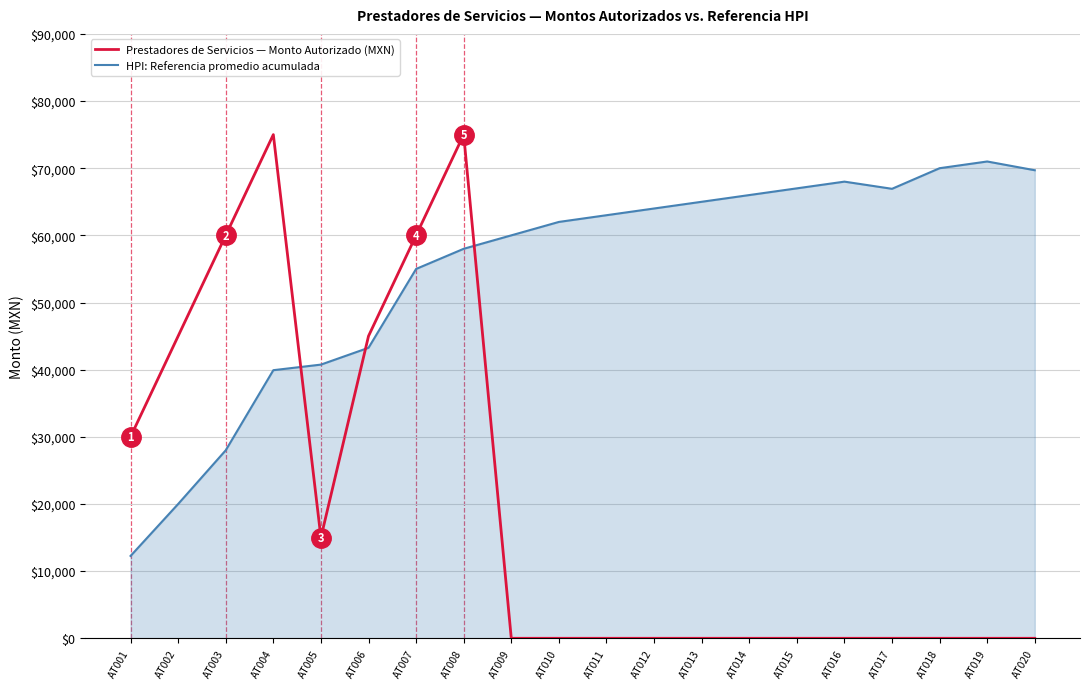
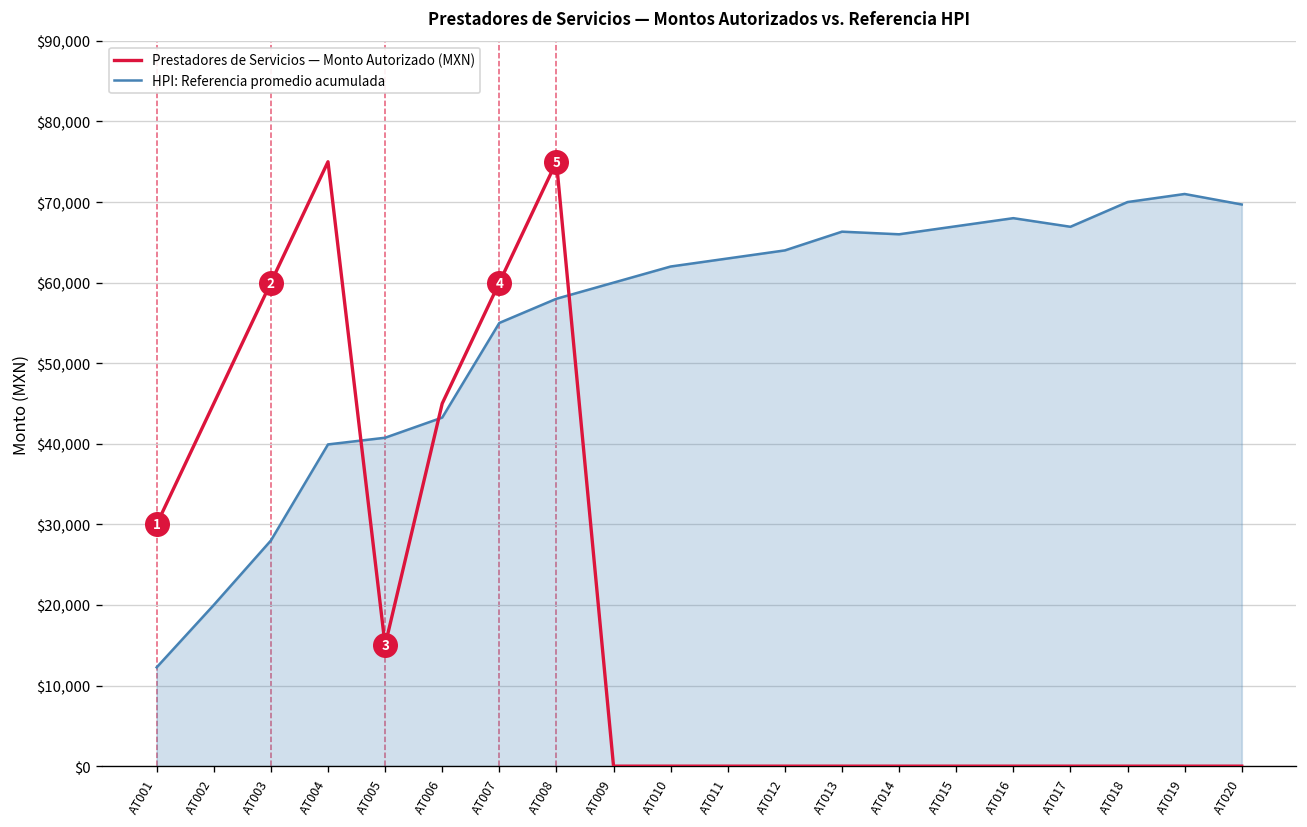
  {
    "HPI: Referencia promedio acumulada": {
      "AT001": "$12,000",
      "AT002": "$20,000",
      "AT003": "$28,000",
      "AT004": "$40,000",
      "AT005": "$41,000",
      "AT006": "$43,000",
      "AT007": "$55,000",
      "AT008": "$58,000",
      "AT009": "$60,000",
      "AT010": "$62,000",
      "AT011": "$63,000",
      "AT012": "$64,000",
-     "AT013": "$65,000",
+     "AT013": "$66,000",
      "AT014": "$66,000",
      "AT015": "$67,000",
      "AT016": "$68,000",
      "AT017": "$67,000",
      "AT018": "$70,000",
      "AT019": "$71,000",
      "AT020": "$70,000"
    }
  }
